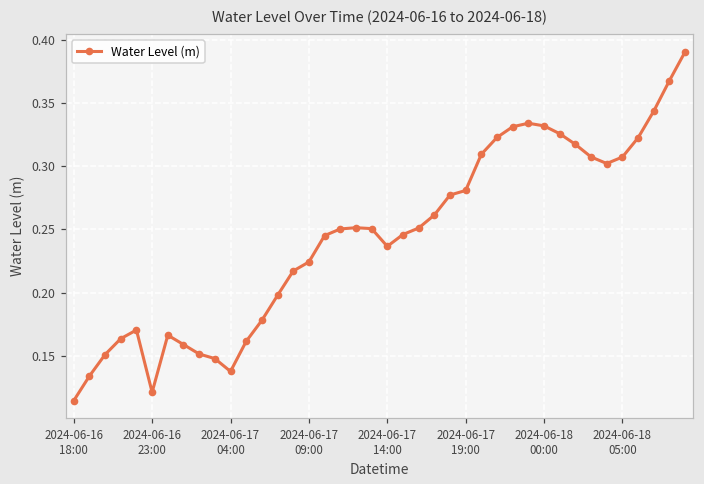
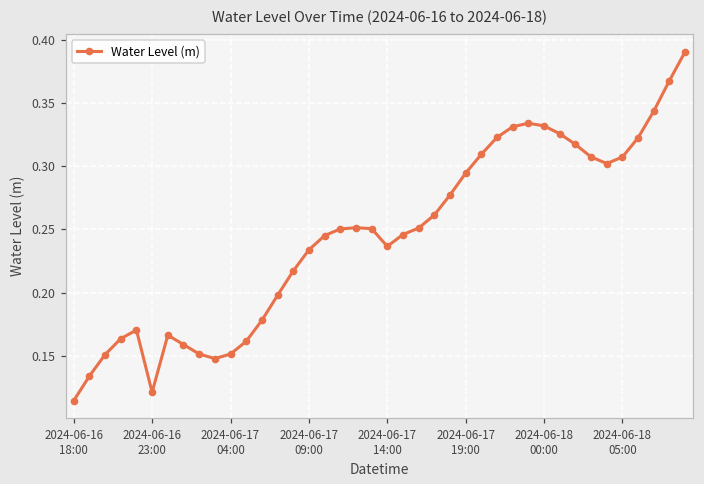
  {
    "2024-06-16 18:00": 0.114,
    "2024-06-16 23:00": 0.121,
-   "2024-06-17 04:00": 0.138,
-   "2024-06-17 09:00": 0.224,
+   "2024-06-17 04:00": 0.151,
+   "2024-06-17 09:00": 0.234,
    "2024-06-17 14:00": 0.237,
-   "2024-06-17 19:00": 0.281,
+   "2024-06-17 19:00": 0.295,
    "2024-06-18 00:00": 0.332,
    "2024-06-18 05:00": 0.307
  }
